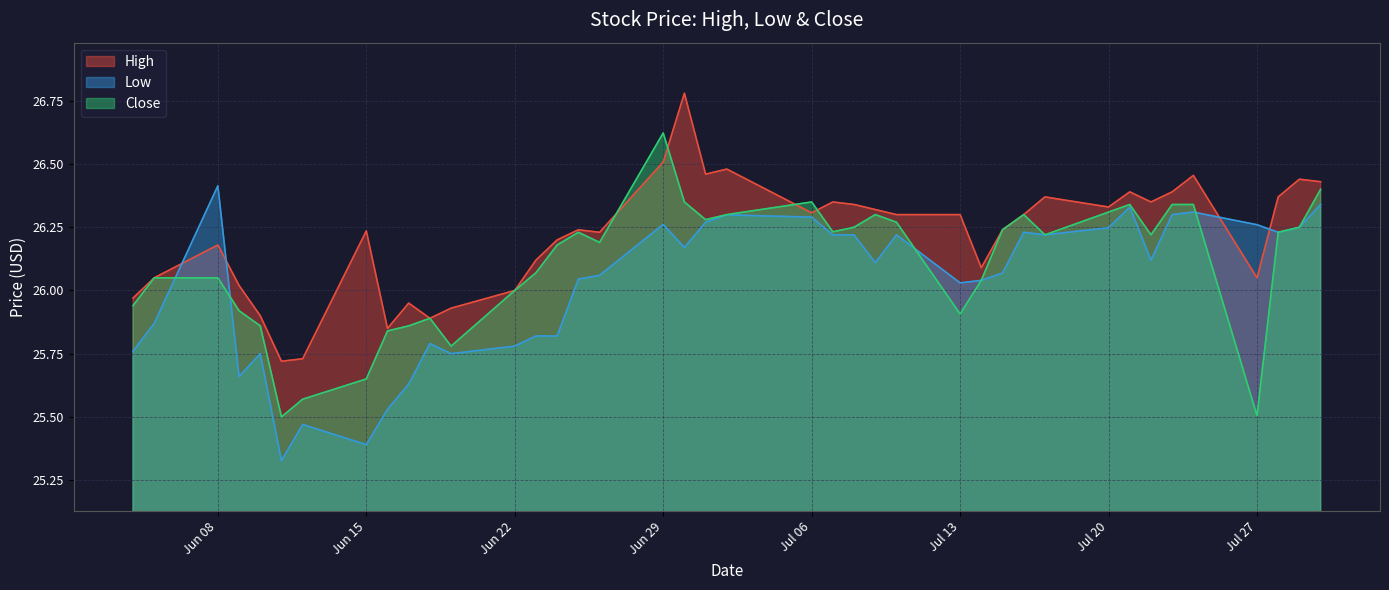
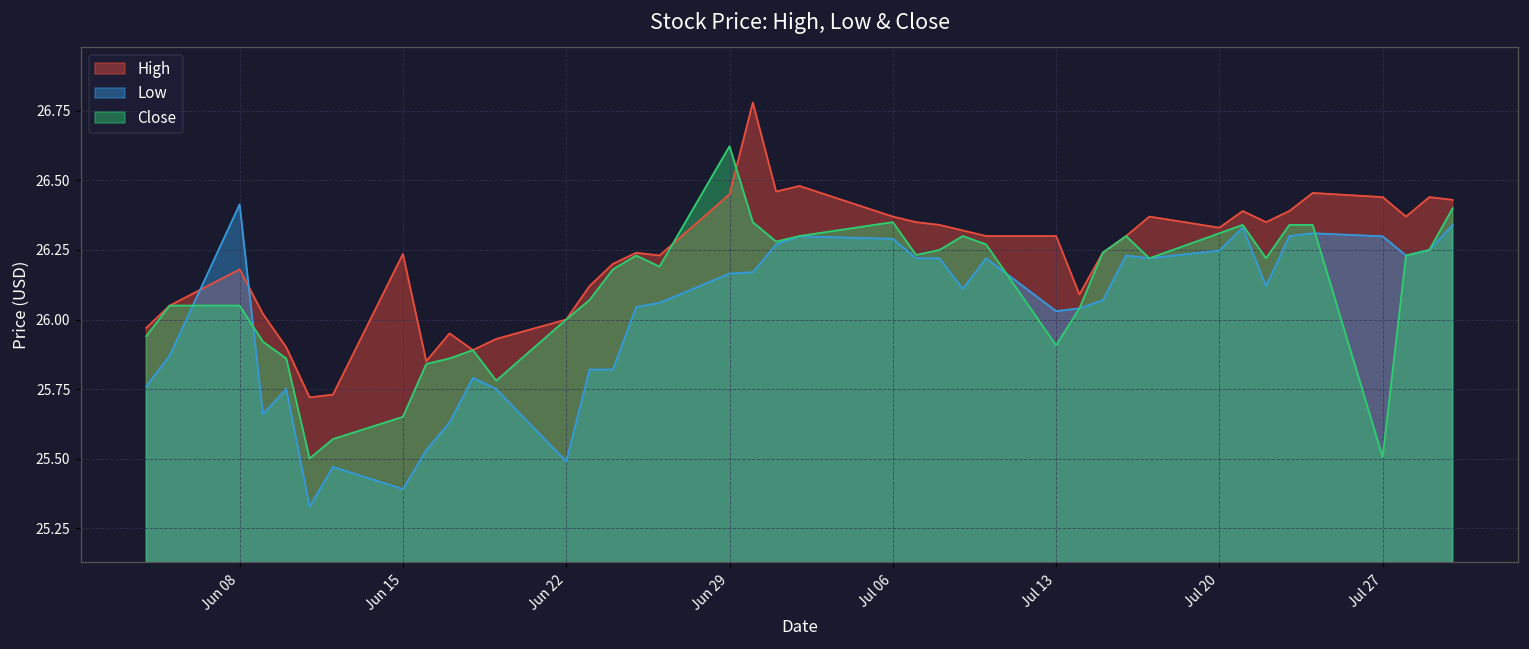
  {
    "High": {
      "Jun 08": 26.18,
      "Jun 15": 26.24,
-     "Jun 29": 26.51,
-     "Jul 06": 26.31,
+     "Jun 29": 26.45,
+     "Jul 06": 26.37,
      "Jul 13": 26.30,
      "Jul 20": 26.33,
-     "Jul 27": 26.05
+     "Jul 27": 26.44
    },
    "Low": {
      "Jun 08": 26.41,
      "Jun 15": 25.39,
-     "Jun 22": 25.78,
-     "Jun 29": 26.26,
+     "Jun 22": 25.49,
+     "Jun 29": 26.17,
      "Jul 06": 26.29,
      "Jul 13": 26.03,
      "Jul 20": 26.25,
-     "Jul 27": 26.26
+     "Jul 27": 26.30
    },
    "Close": {
      "Jun 08": 26.05,
      "Jun 15": 25.65,
      "Jun 29": 26.62,
      "Jul 06": 26.35,
      "Jul 13": 25.91,
      "Jul 20": 26.31,
      "Jul 27": 25.51
    }
  }
